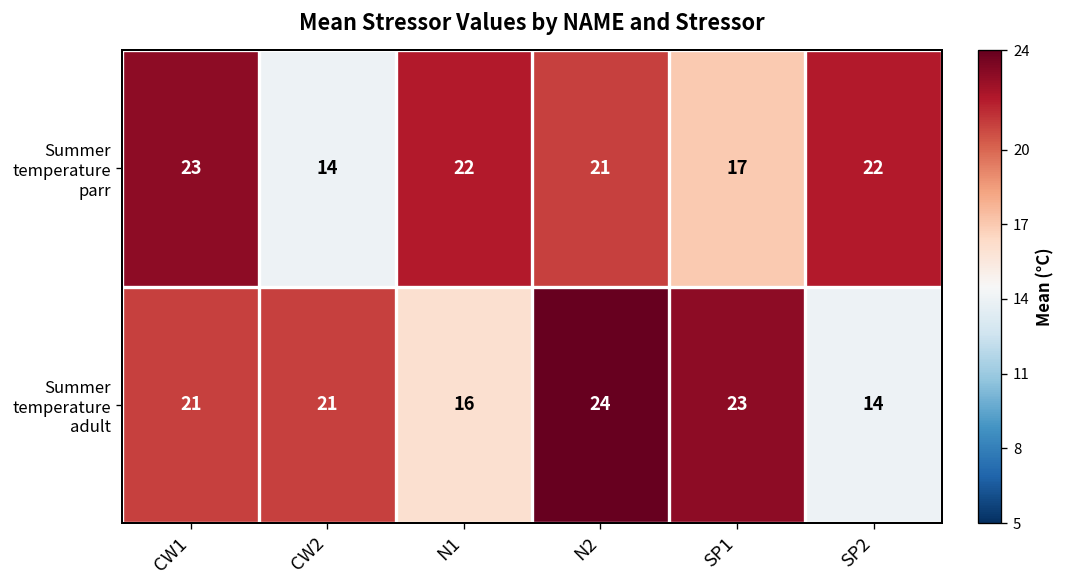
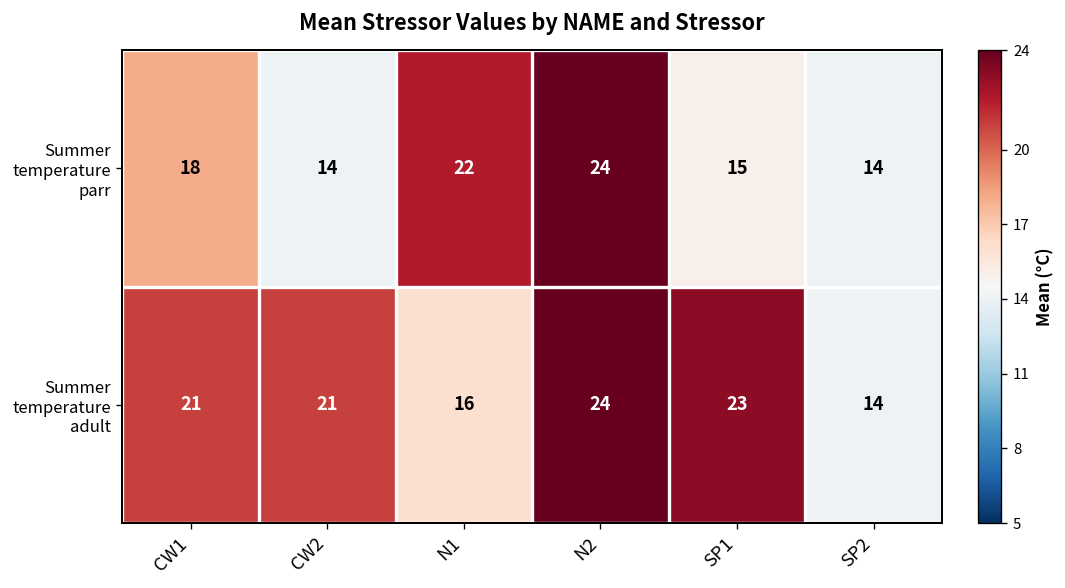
  {
    "Summer temperature parr": {
-     "CW1": 23,
+     "CW1": 18,
      "CW2": 14,
      "N1": 22,
-     "N2": 21,
-     "SP1": 17,
-     "SP2": 22
+     "N2": 24,
+     "SP1": 15,
+     "SP2": 14
    },
    "Summer temperature adult": {
      "CW1": 21,
      "CW2": 21,
      "N1": 16,
      "N2": 24,
      "SP1": 23,
      "SP2": 14
    }
  }
